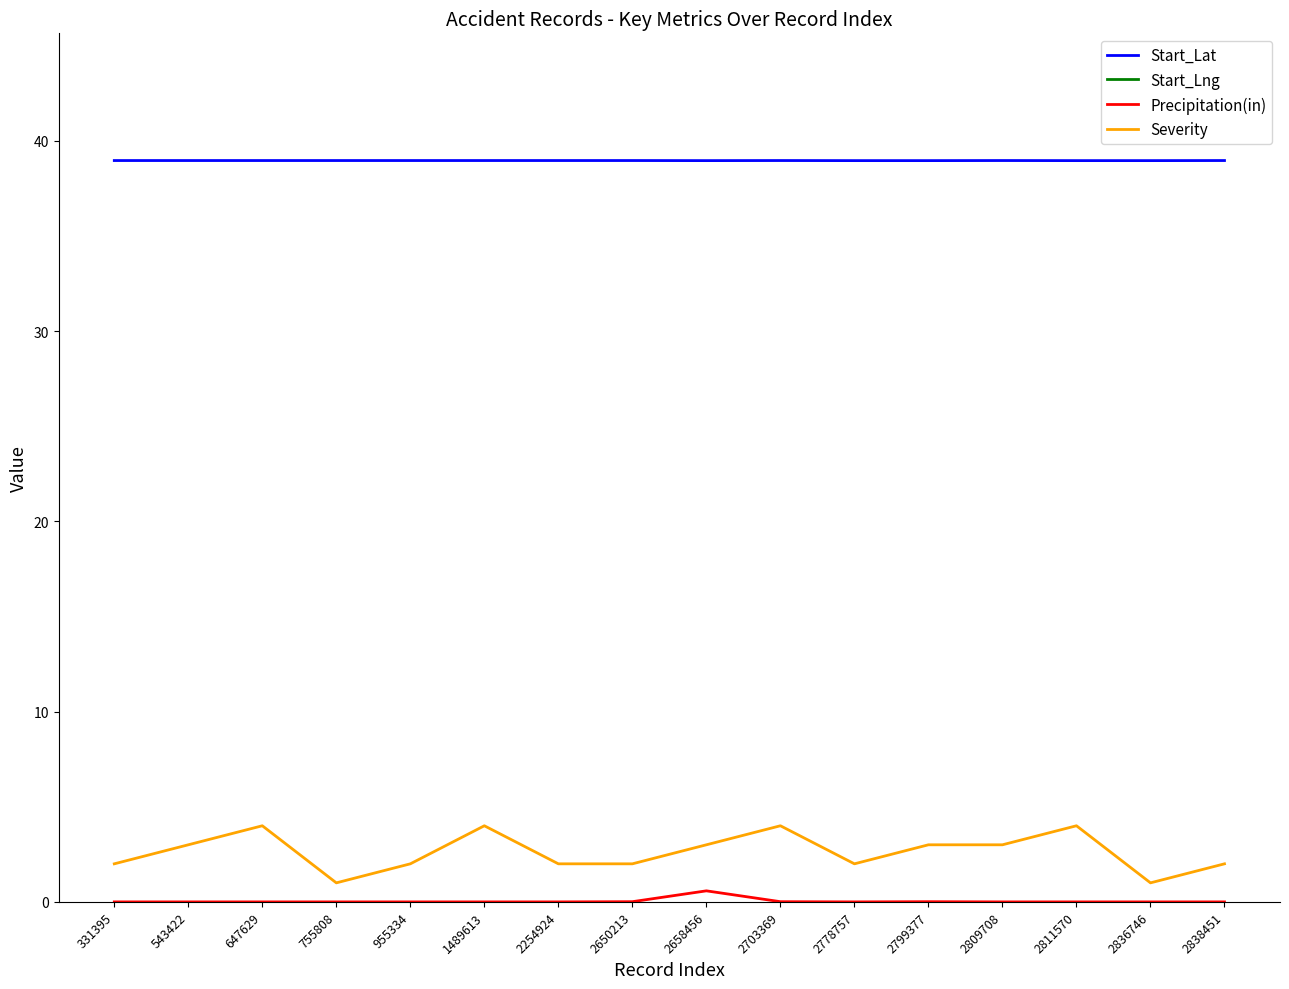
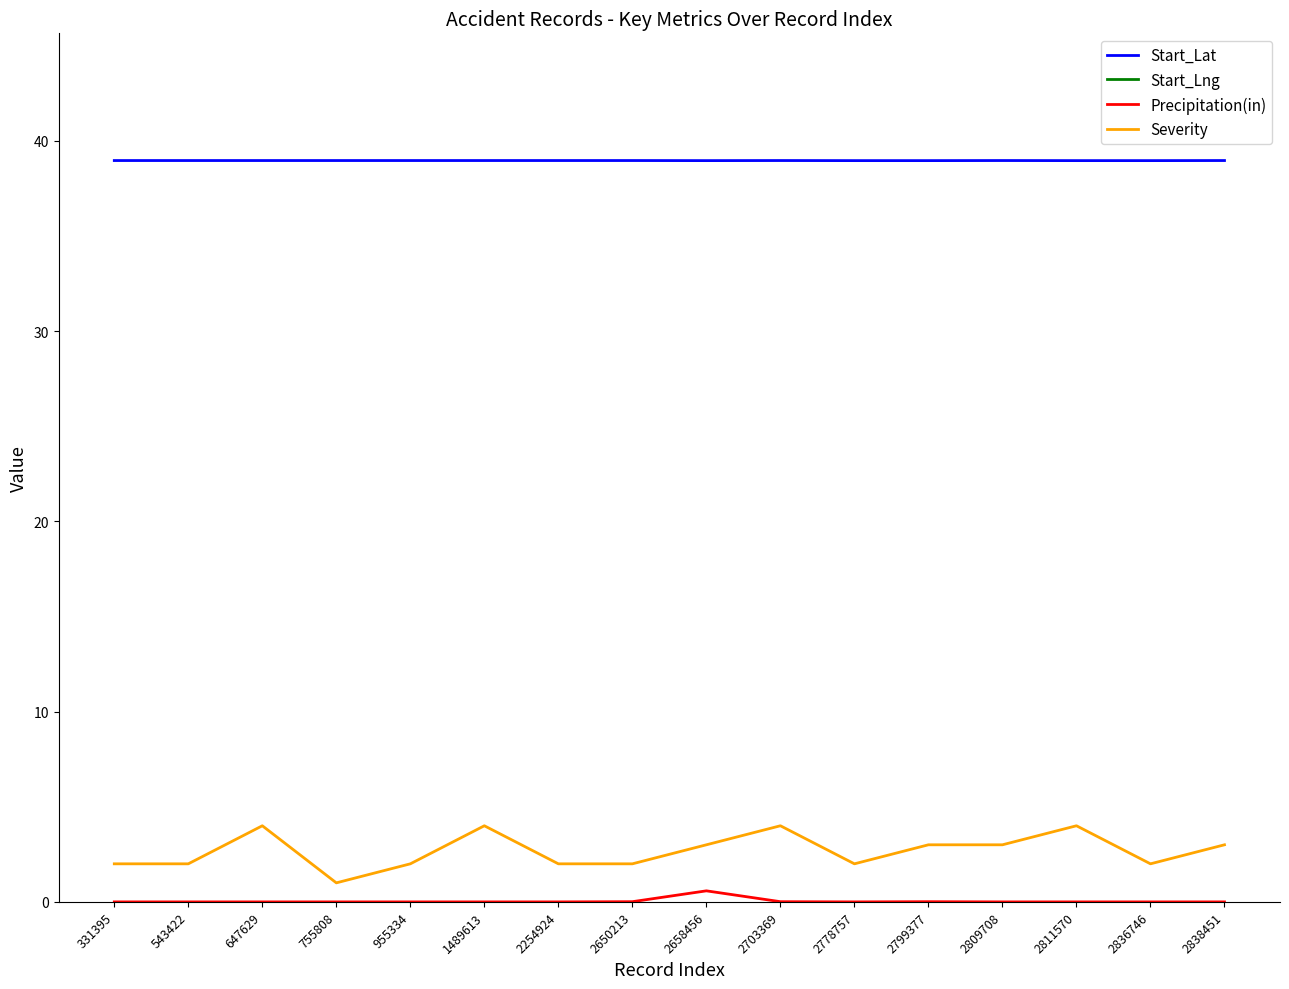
  {
    "Start_Lat": {
      "331395": 39,
      "543422": 39,
      "647629": 39,
      "755808": 39,
      "955334": 39,
      "1489613": 39,
      "2254924": 39,
      "2650213": 39,
      "2658456": 39,
      "2703369": 39,
      "2778757": 39,
      "2799377": 39,
      "2809708": 39,
      "2811570": 39,
      "2836746": 39,
      "2838451": 39
    },
    "Precipitation(in)": {
      "331395": 0,
      "543422": 0,
      "647629": 0,
      "755808": 0,
      "955334": 0,
      "1489613": 0,
      "2254924": 0,
      "2650213": 0,
      "2658456": 0.6,
      "2703369": 0,
      "2778757": 0,
      "2799377": 0,
      "2809708": 0,
      "2811570": 0,
      "2836746": 0,
      "2838451": 0
    },
    "Severity": {
      "331395": 2,
-     "543422": 3,
+     "543422": 2,
      "647629": 4,
      "755808": 1,
      "955334": 2,
      "1489613": 4,
      "2254924": 2,
      "2650213": 2,
      "2658456": 3,
      "2703369": 4,
      "2778757": 2,
      "2799377": 3,
      "2809708": 3,
      "2811570": 4,
-     "2836746": 1,
-     "2838451": 2
+     "2836746": 2,
+     "2838451": 3
    }
  }
